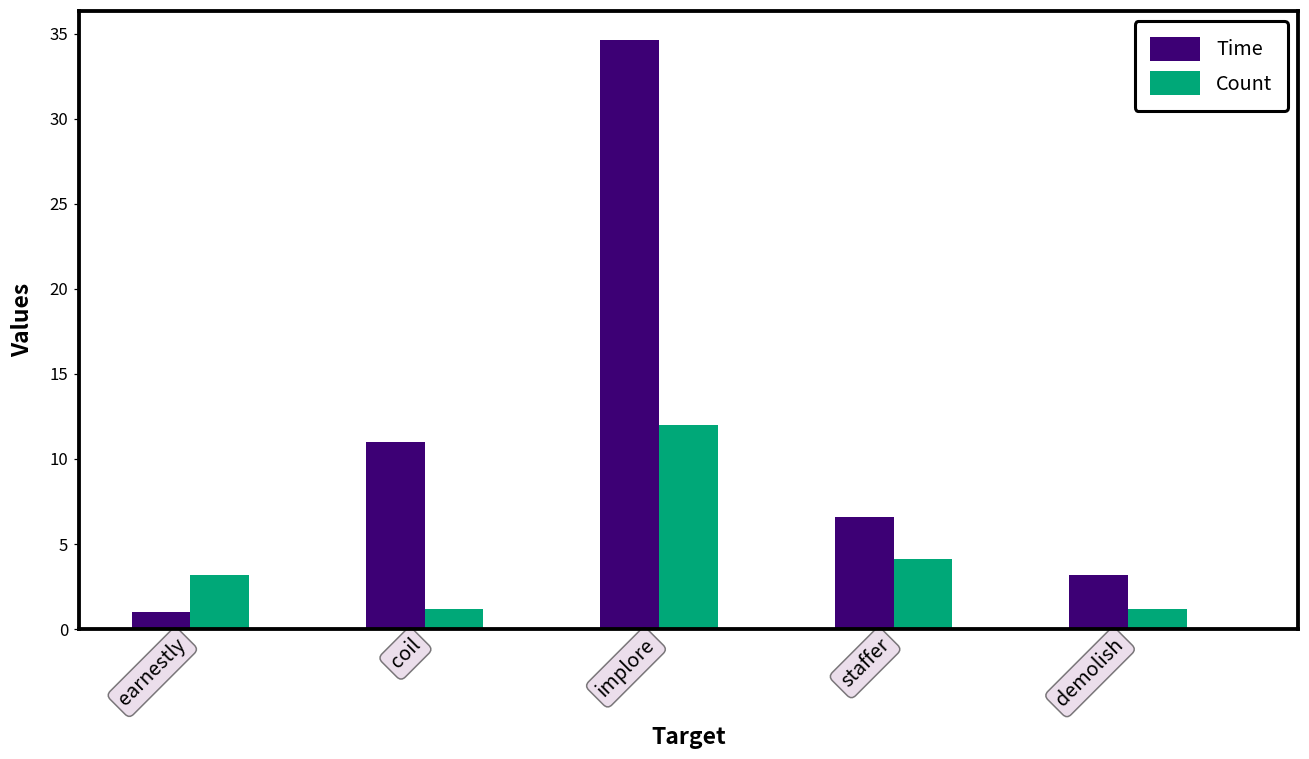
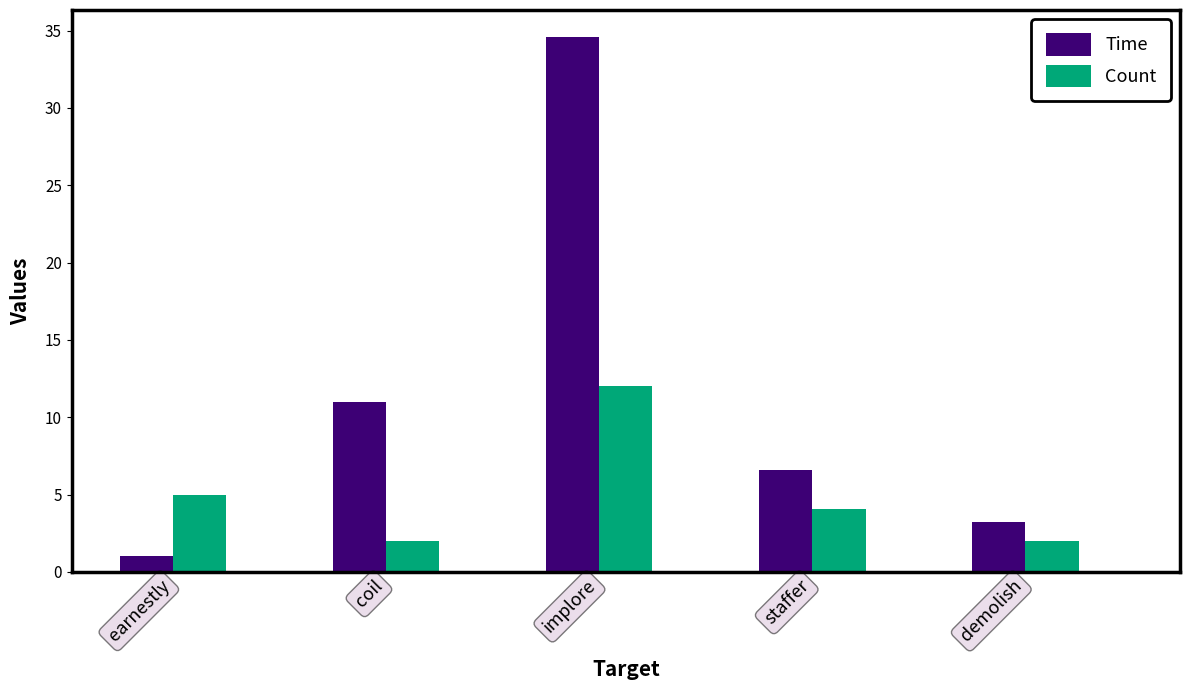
  {
    "Time": {
      "earnestly": 1.0,
      "coil": 11.0,
      "implore": 34.6,
      "staffer": 6.6,
      "demolish": 3.2
    },
    "Count": {
-     "earnestly": 3.2,
-     "coil": 1.2,
+     "earnestly": 5.0,
+     "coil": 2.0,
      "implore": 12.0,
      "staffer": 4.1,
-     "demolish": 1.2
+     "demolish": 2.0
    }
  }
